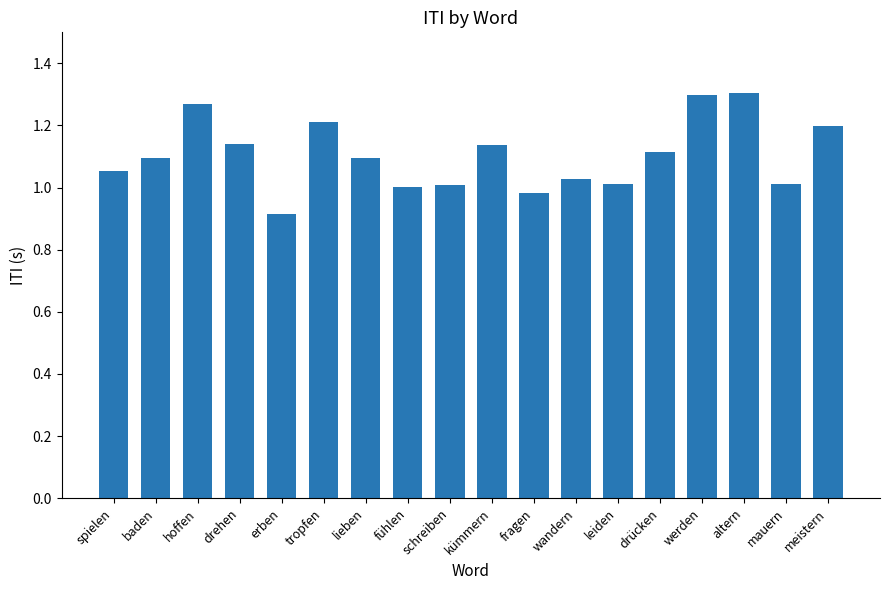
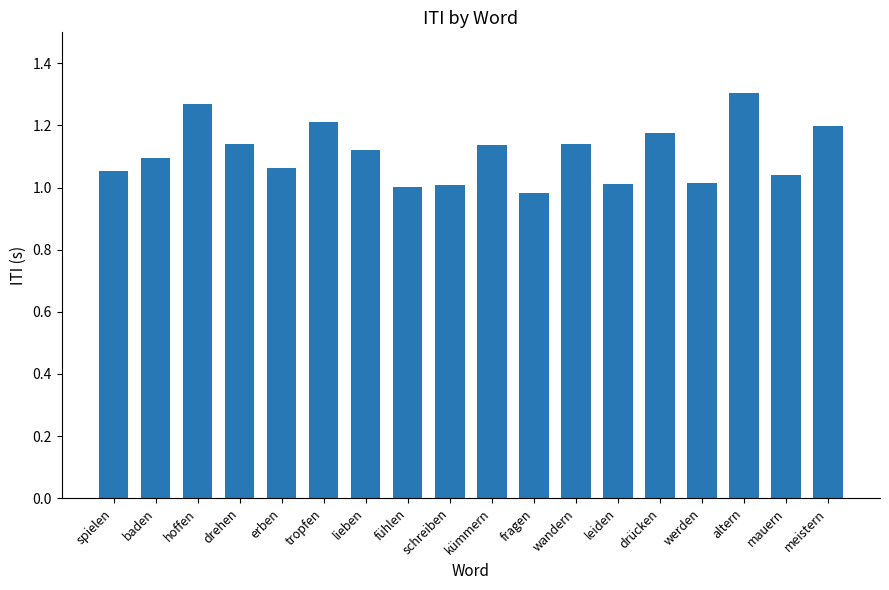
  {
    "spielen": 1.05,
    "baden": 1.09,
    "hoffen": 1.27,
    "drehen": 1.14,
-   "erben": 0.91,
+   "erben": 1.06,
    "tropfen": 1.21,
-   "lieben": 1.09,
+   "lieben": 1.12,
    "fühlen": 1.00,
    "schreiben": 1.01,
    "kümmern": 1.14,
    "fragen": 0.98,
-   "wandern": 1.03,
+   "wandern": 1.14,
    "leiden": 1.01,
-   "drücken": 1.11,
-   "werden": 1.30,
+   "drücken": 1.17,
+   "werden": 1.01,
    "altern": 1.30,
-   "mauern": 1.01,
+   "mauern": 1.04,
    "meistern": 1.20
  }
